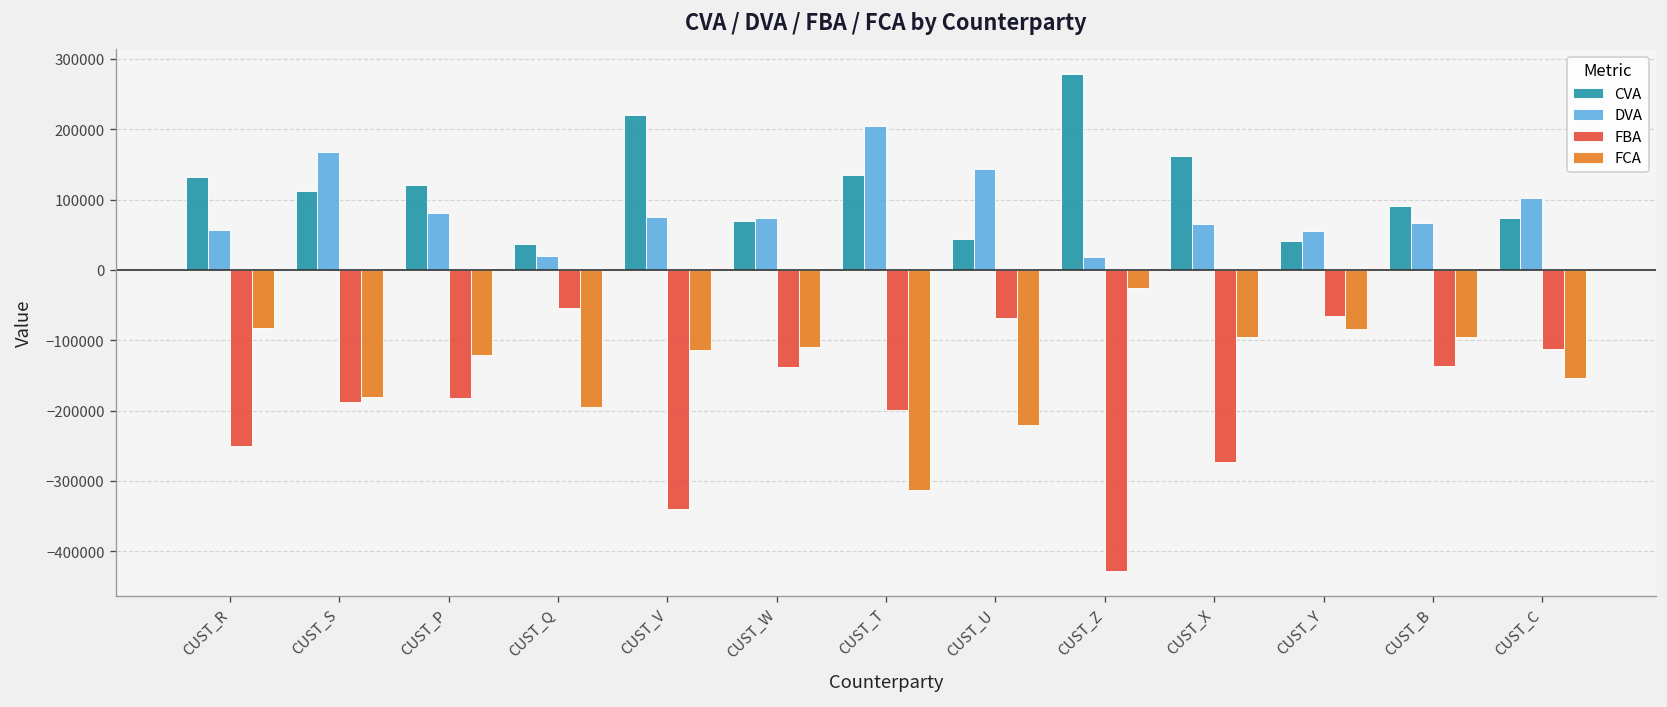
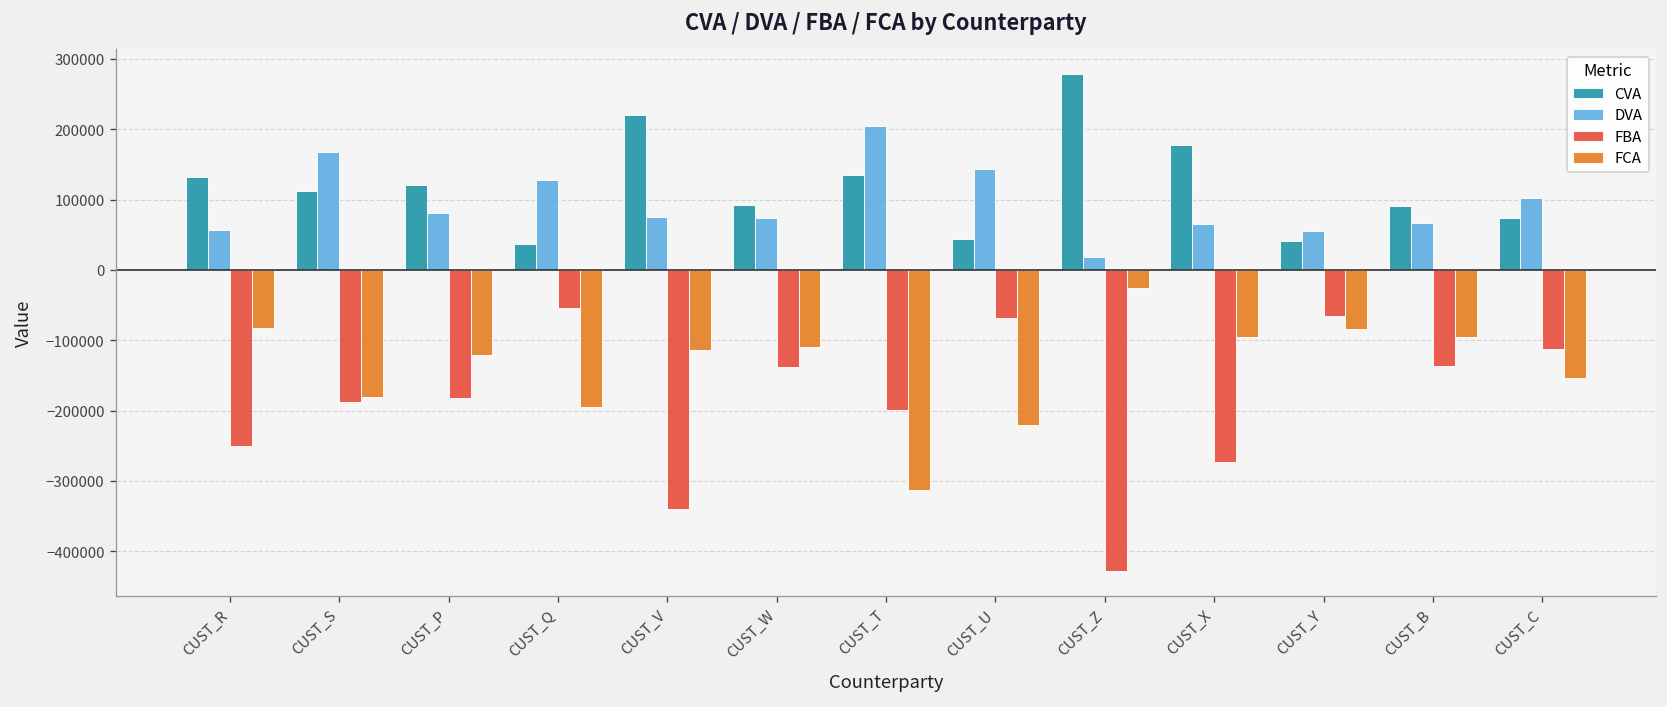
  {
    "CVA": {
      "CUST_R": 130000,
      "CUST_S": 110000,
      "CUST_P": 120000,
      "CUST_Q": 40000,
      "CUST_V": 220000,
-     "CUST_W": 70000,
+     "CUST_W": 90000,
      "CUST_T": 130000,
      "CUST_U": 40000,
      "CUST_Z": 280000,
-     "CUST_X": 160000,
+     "CUST_X": 180000,
      "CUST_Y": 40000,
      "CUST_B": 90000,
      "CUST_C": 70000
    },
    "DVA": {
      "CUST_R": 60000,
      "CUST_S": 170000,
      "CUST_P": 80000,
-     "CUST_Q": 20000,
+     "CUST_Q": 130000,
      "CUST_V": 80000,
      "CUST_W": 70000,
      "CUST_T": 200000,
      "CUST_U": 140000,
      "CUST_Z": 20000,
      "CUST_X": 70000,
      "CUST_Y": 60000,
      "CUST_B": 70000,
      "CUST_C": 100000
    }
  }
